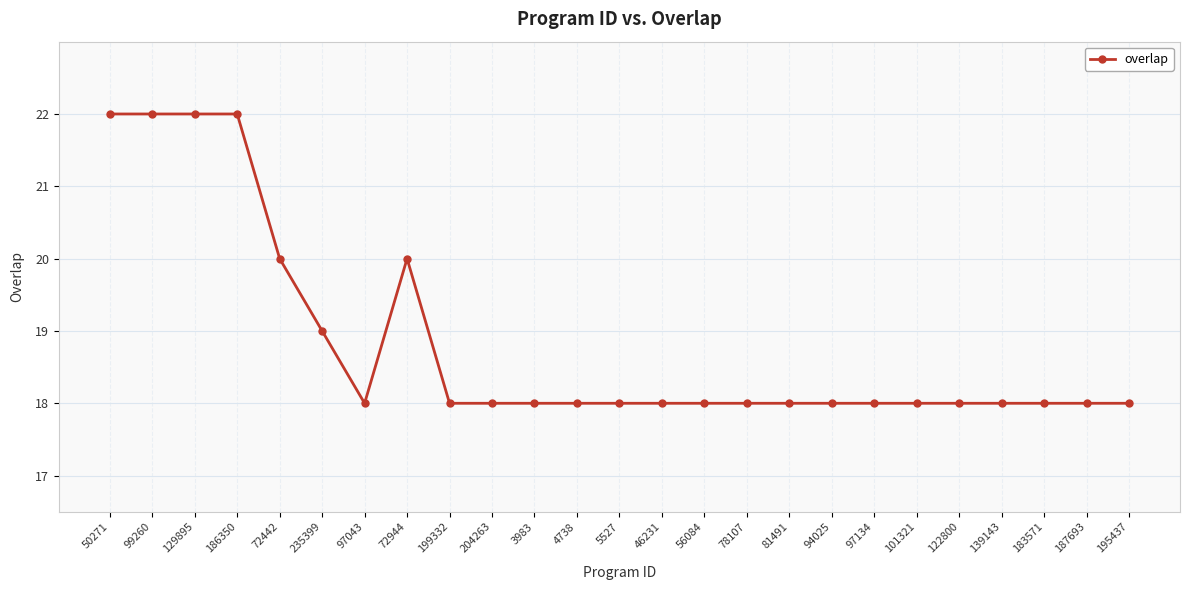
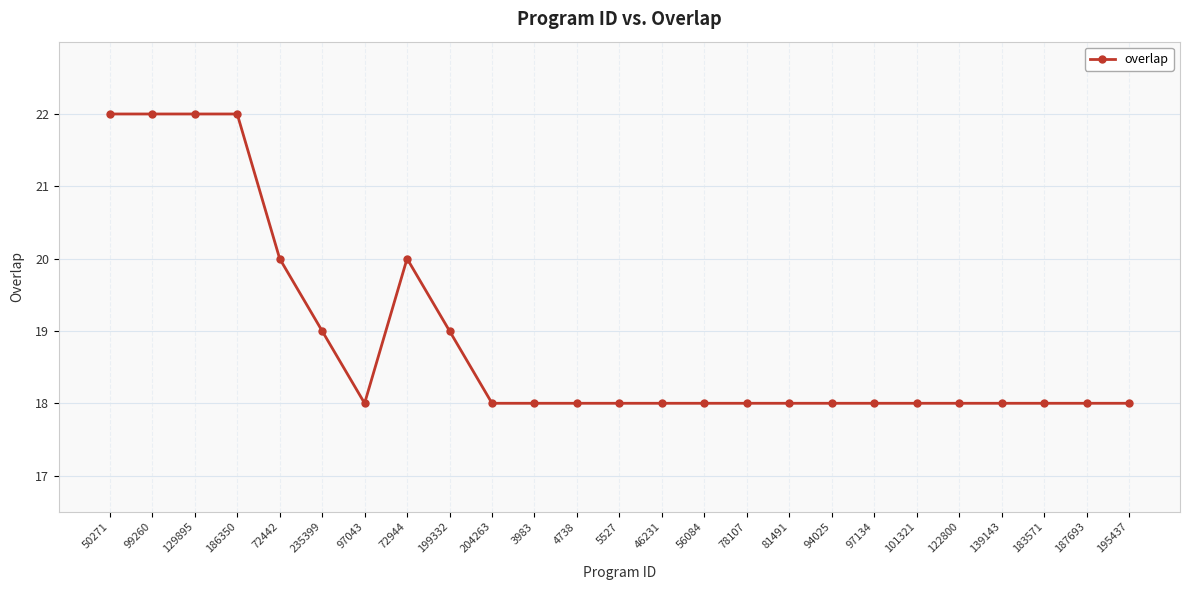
  {
    "50271": 22,
    "99260": 22,
    "129895": 22,
    "186350": 22,
    "72442": 20,
    "235399": 19,
    "97043": 18,
    "72944": 20,
-   "199332": 18,
+   "199332": 19,
    "204263": 18,
    "3983": 18,
    "4738": 18,
    "5527": 18,
    "46231": 18,
    "56084": 18,
    "78107": 18,
    "81491": 18,
    "94025": 18,
    "97134": 18,
    "101321": 18,
    "122800": 18,
    "139143": 18,
    "183571": 18,
    "187693": 18,
    "195437": 18
  }
